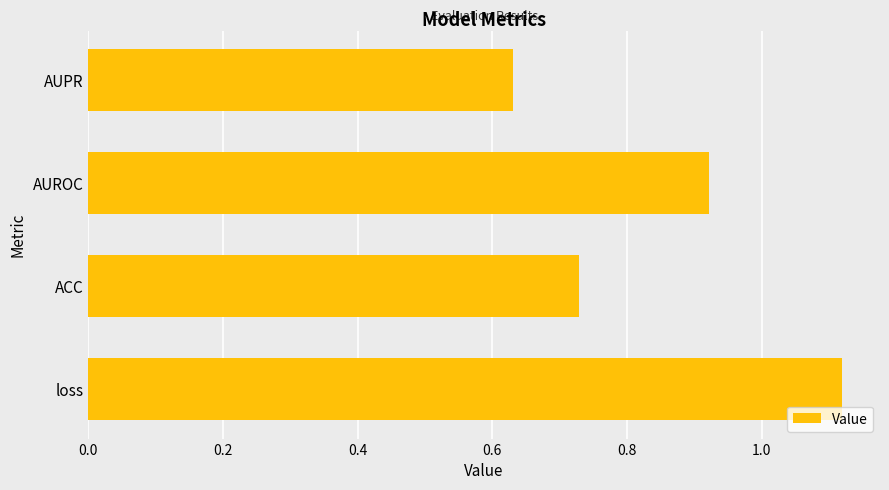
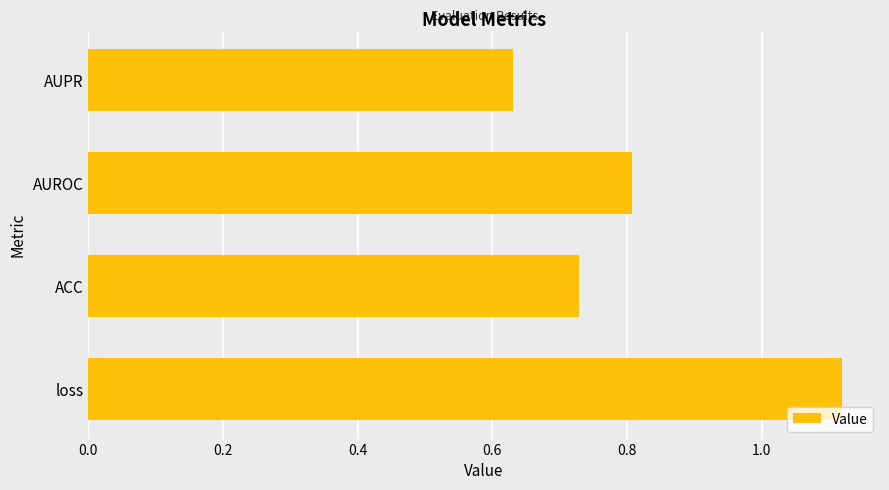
  {
    "AUPR": 0.63,
-   "AUROC": 0.92,
+   "AUROC": 0.81,
    "ACC": 0.73,
    "loss": 1.12
  }
